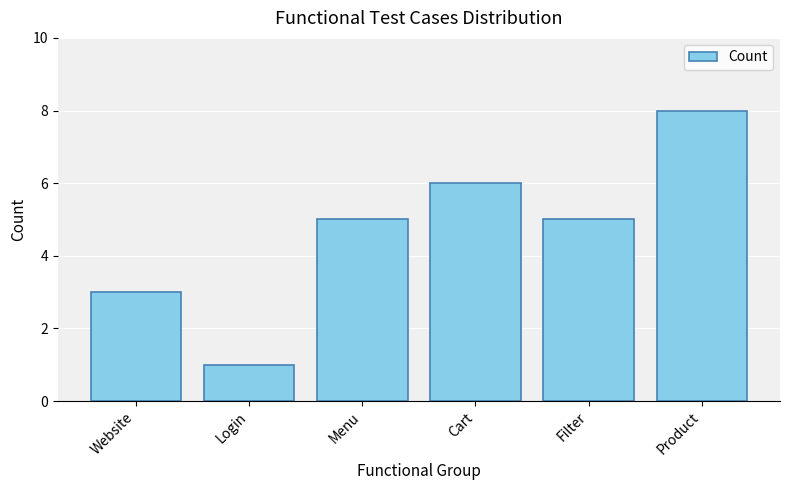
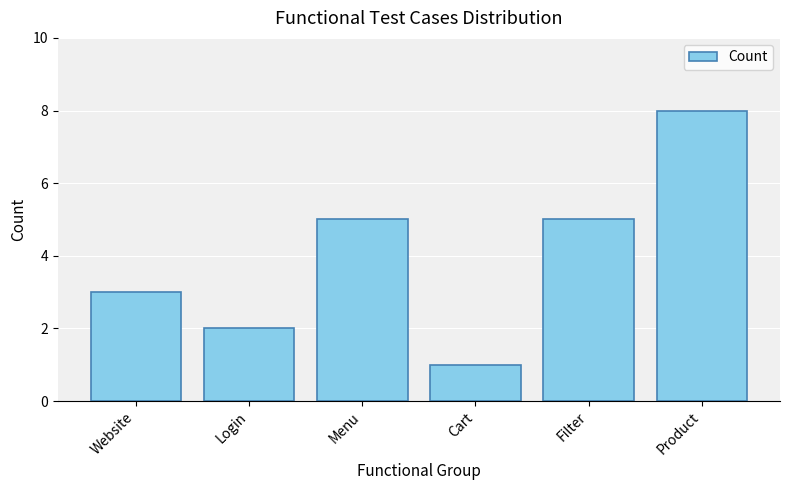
  {
    "Website": 3,
-   "Login": 1,
+   "Login": 2,
    "Menu": 5,
-   "Cart": 6,
+   "Cart": 1,
    "Filter": 5,
    "Product": 8
  }
